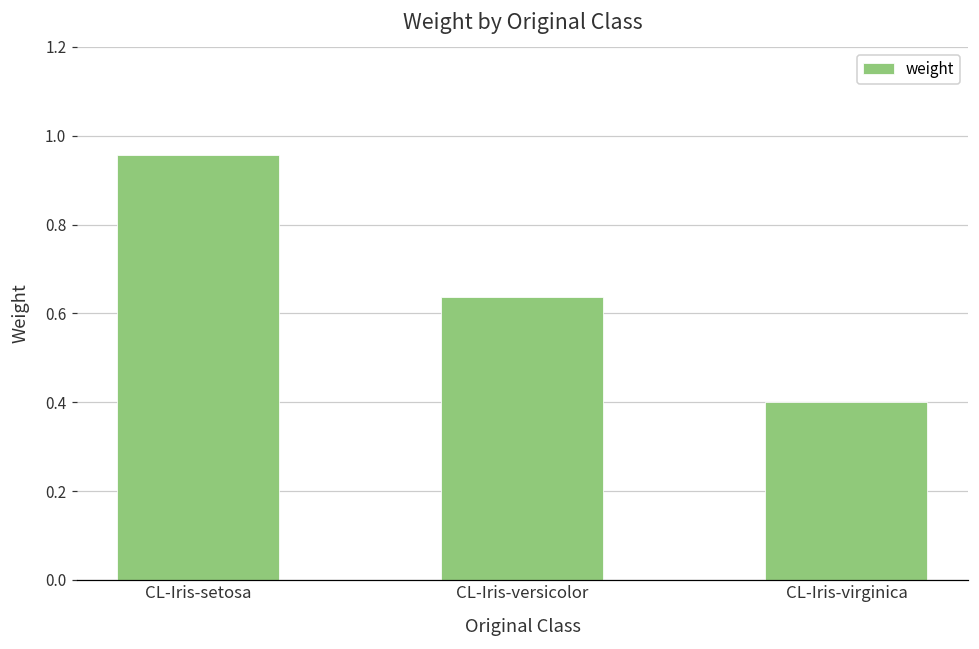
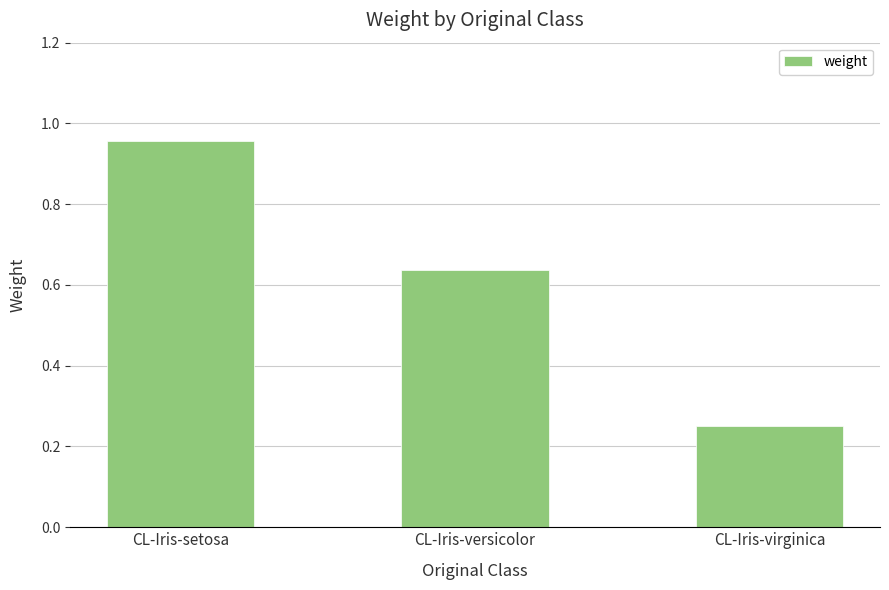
  {
    "CL-Iris-setosa": 0.96,
    "CL-Iris-versicolor": 0.64,
-   "CL-Iris-virginica": 0.40
+   "CL-Iris-virginica": 0.25
  }
